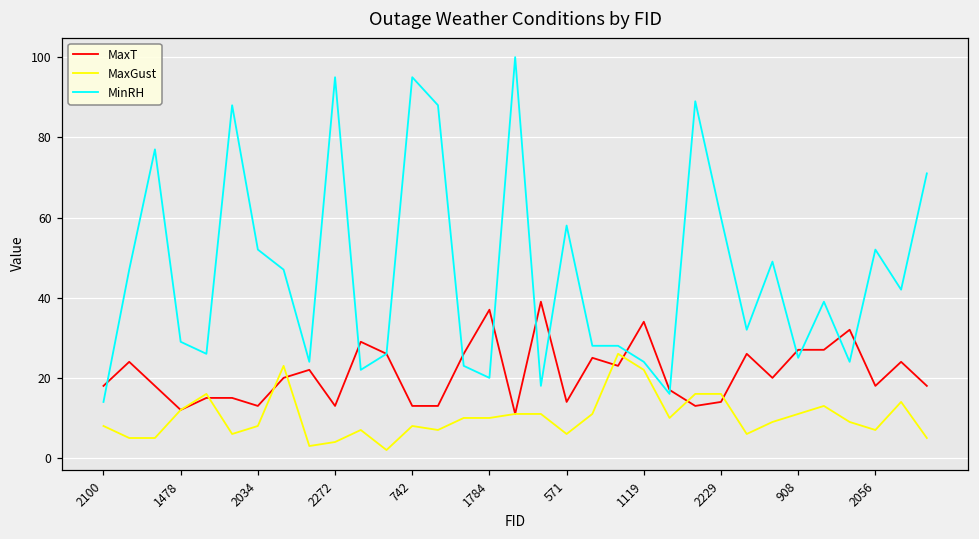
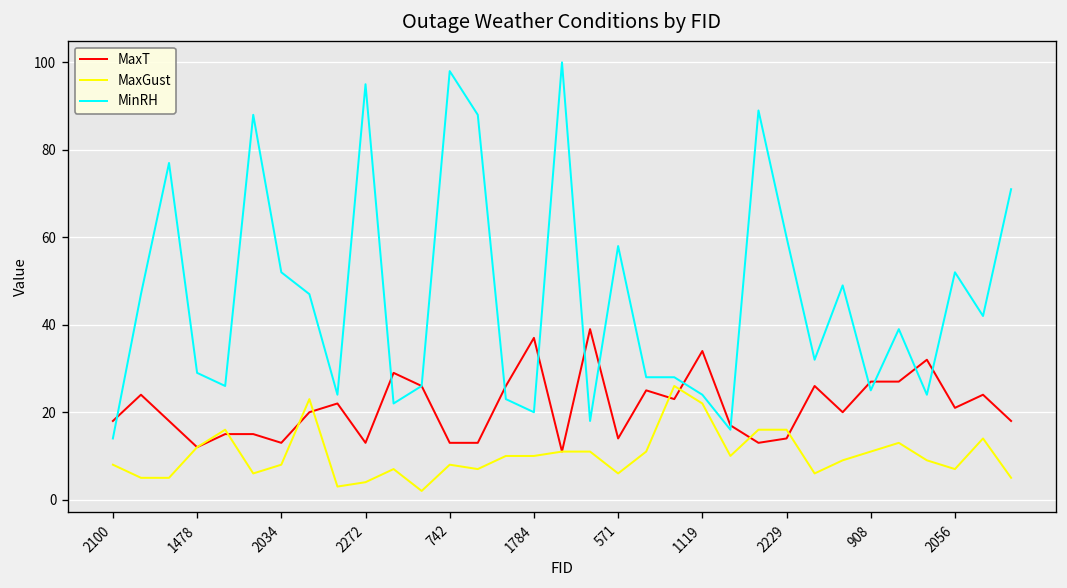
  {
    "MaxT": {
      "2100": 18,
      "2034": 13,
      "2272": 13,
      "742": 13,
      "1784": 37,
      "571": 14,
      "1119": 34,
      "2229": 14,
      "908": 27,
-     "2056": 18
+     "2056": 21
    },
    "MaxGust": {
      "2100": 8,
      "2034": 8,
      "2272": 4,
      "742": 8,
      "1784": 10,
      "571": 6,
      "1119": 22,
      "2229": 16,
      "908": 11,
      "2056": 7
    },
    "MinRH": {
      "2100": 14,
      "1478": 29,
      "2034": 52,
      "2272": 95,
-     "742": 95,
+     "742": 98,
      "1784": 20,
      "571": 58,
      "1119": 24,
      "2229": 60,
      "908": 25,
      "2056": 52
    }
  }
